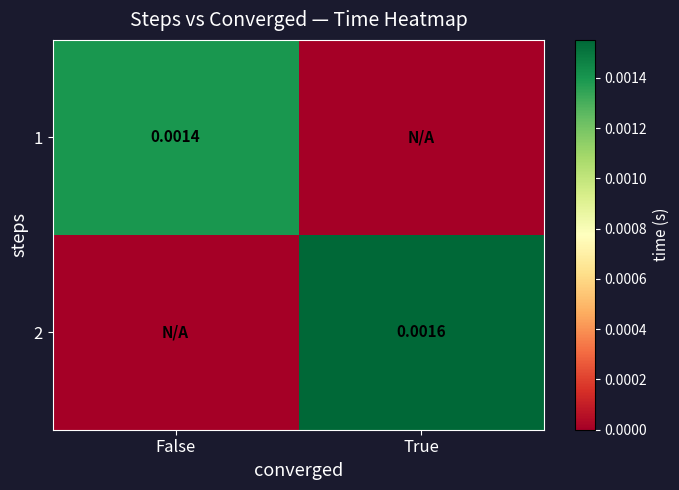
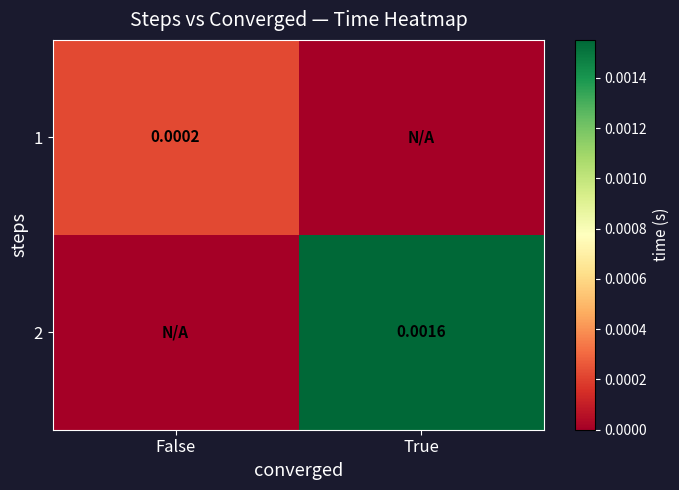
  {
    "1": {
-     "False": 0.0014
+     "False": 0.0002
    },
    "2": {
      "True": 0.0016
    }
  }
